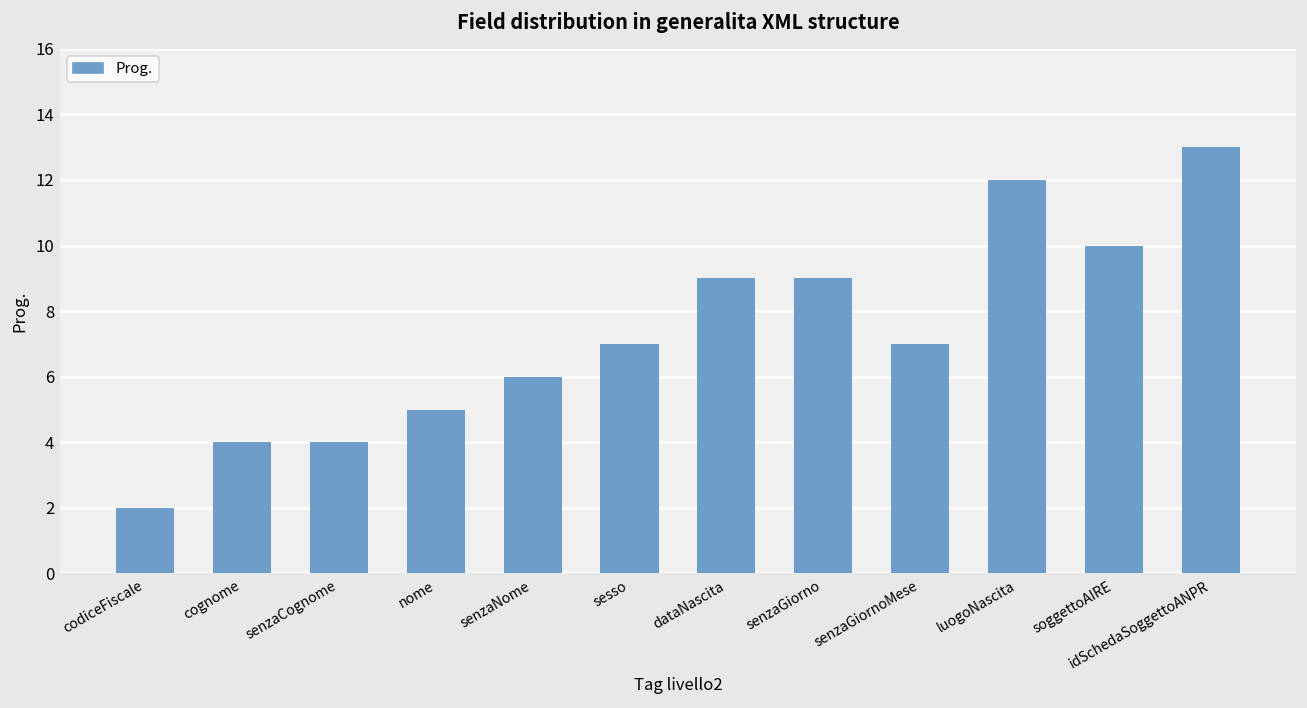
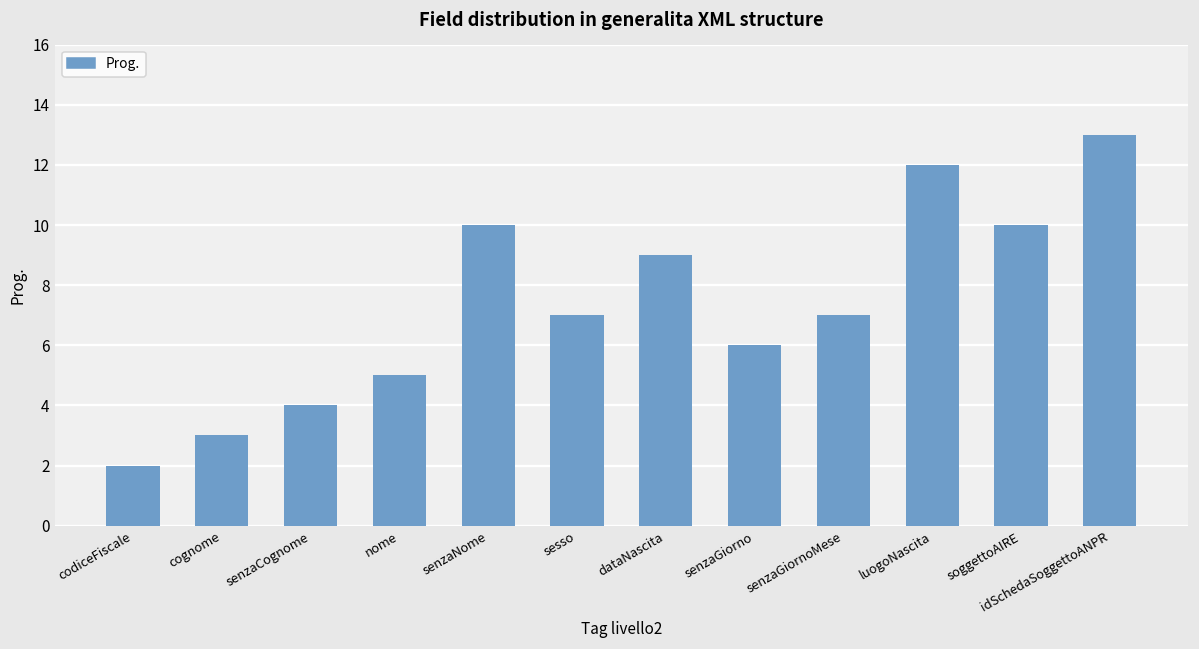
  {
    "codiceFiscale": 2,
-   "cognome": 4,
+   "cognome": 3,
    "senzaCognome": 4,
    "nome": 5,
-   "senzaNome": 6,
+   "senzaNome": 10,
    "sesso": 7,
    "dataNascita": 9,
-   "senzaGiorno": 9,
+   "senzaGiorno": 6,
    "senzaGiornoMese": 7,
    "luogoNascita": 12,
    "soggettoAIRE": 10,
    "idSchedaSoggettoANPR": 13
  }
